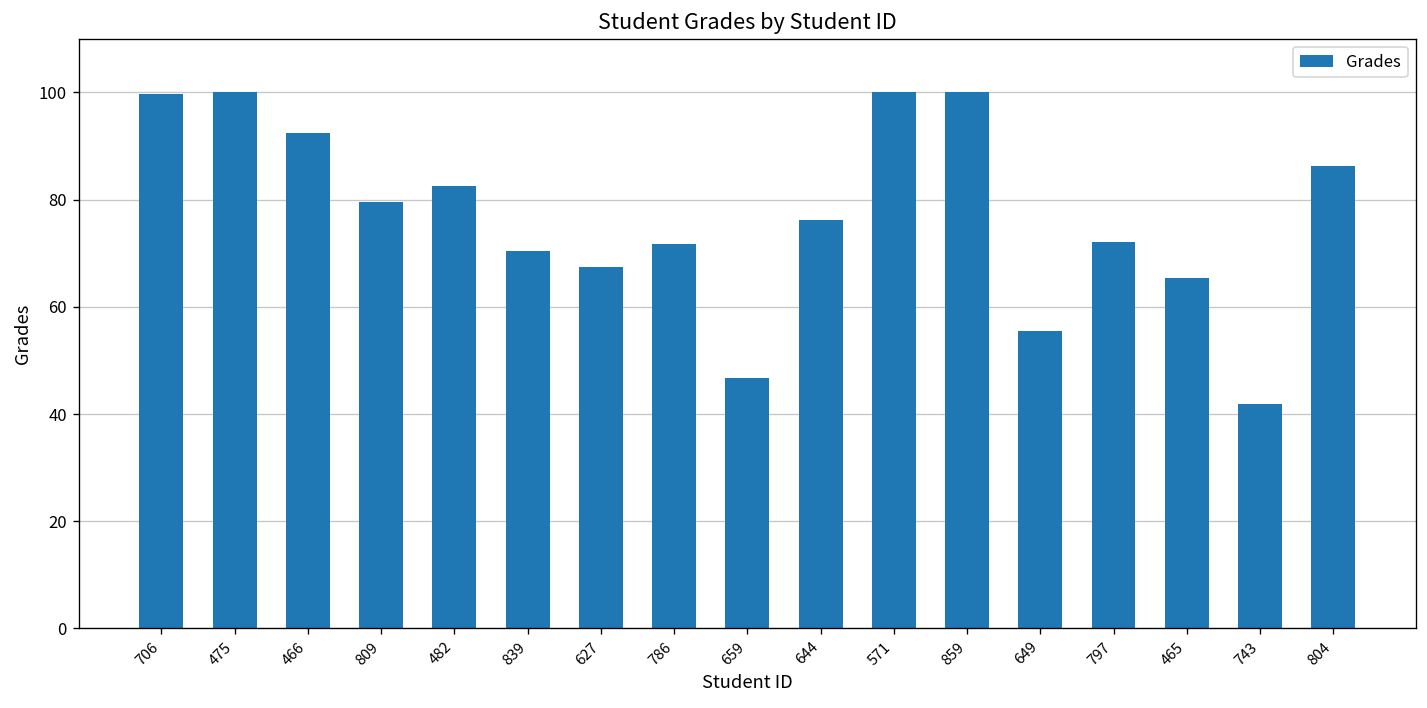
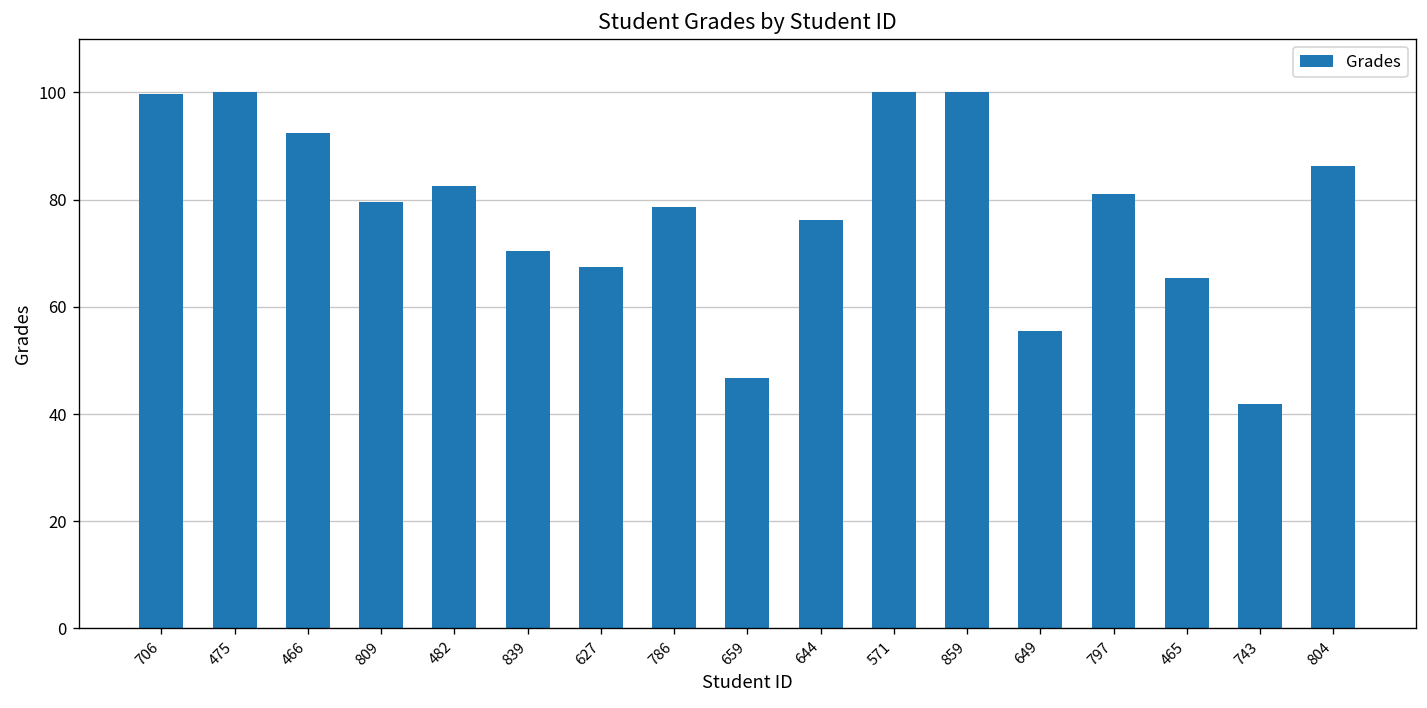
  {
    "706": 100,
    "475": 100,
    "466": 92,
    "809": 79,
    "482": 83,
    "839": 70,
    "627": 67,
-   "786": 72,
+   "786": 79,
    "659": 47,
    "644": 76,
    "571": 100,
    "859": 100,
    "649": 55,
-   "797": 72,
+   "797": 81,
    "465": 65,
    "743": 42,
    "804": 86
  }
